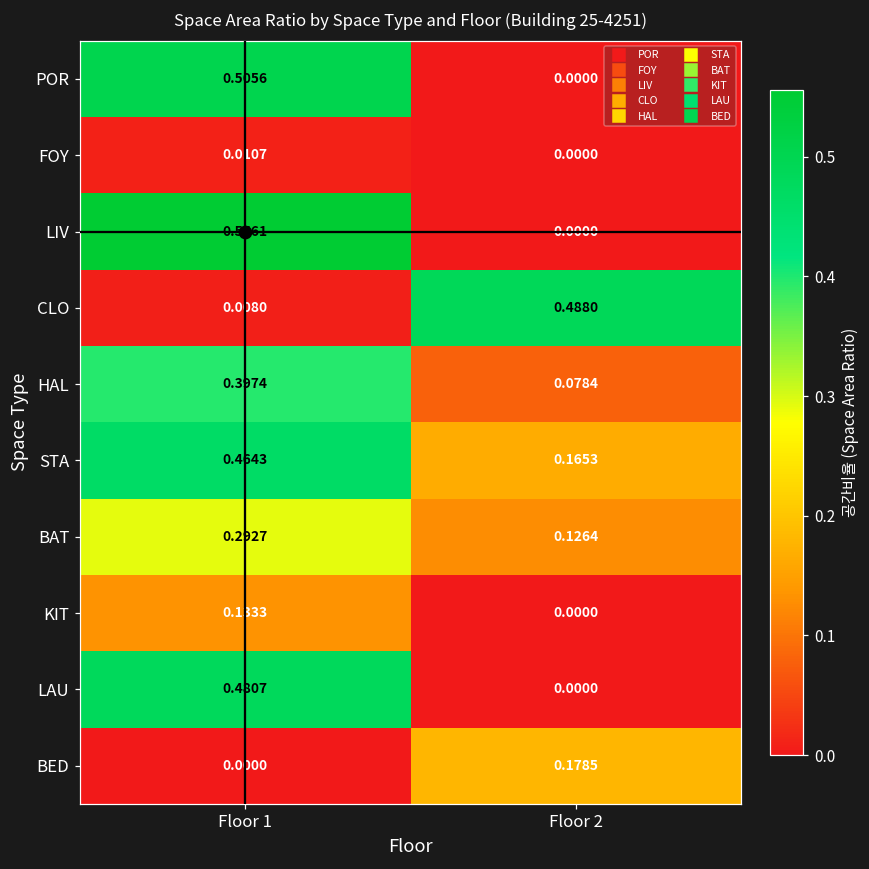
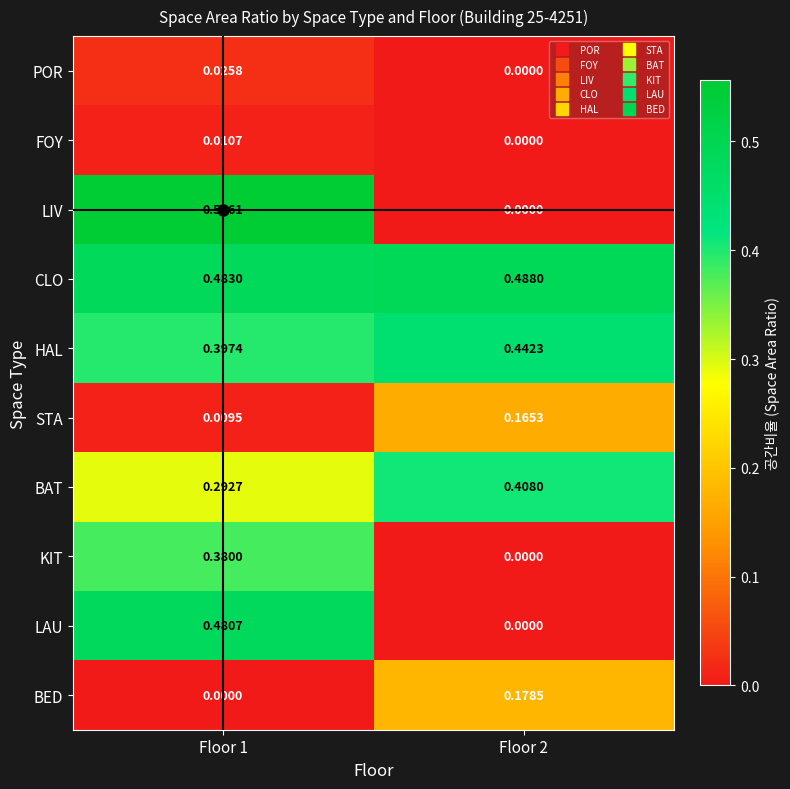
  {
    "POR": {
-     "Floor 1": 0.5056,
+     "Floor 1": 0.0258,
      "Floor 2": 0.0000
    },
    "FOY": {
      "Floor 1": 0.0107,
      "Floor 2": 0.0000
    },
    "LIV": {
      "Floor 2": 0.0000
    },
    "CLO": {
-     "Floor 1": 0.0080,
+     "Floor 1": 0.4830,
      "Floor 2": 0.4880
    },
    "HAL": {
      "Floor 1": 0.3974,
-     "Floor 2": 0.0784
+     "Floor 2": 0.4423
    },
    "STA": {
-     "Floor 1": 0.4643,
+     "Floor 1": 0.0095,
      "Floor 2": 0.1653
    },
    "BAT": {
      "Floor 1": 0.2927,
-     "Floor 2": 0.1264
+     "Floor 2": 0.4080
    },
    "KIT": {
-     "Floor 1": 0.1333,
+     "Floor 1": 0.3800,
      "Floor 2": 0.0000
    },
    "LAU": {
      "Floor 1": 0.4807,
      "Floor 2": 0.0000
    },
    "BED": {
      "Floor 1": 0.0000,
      "Floor 2": 0.1785
    }
  }
